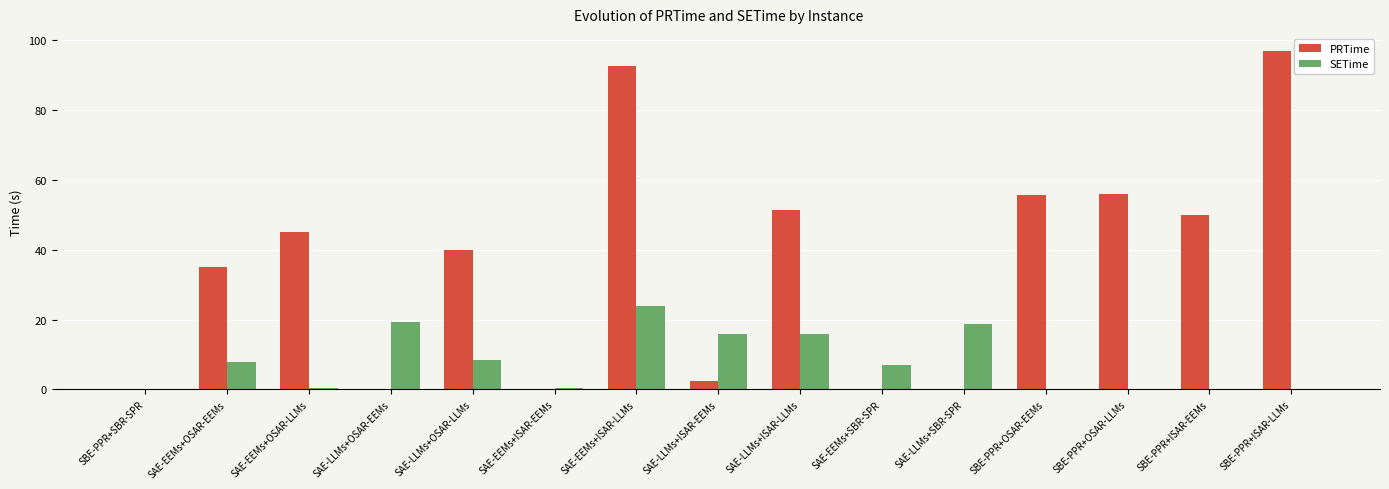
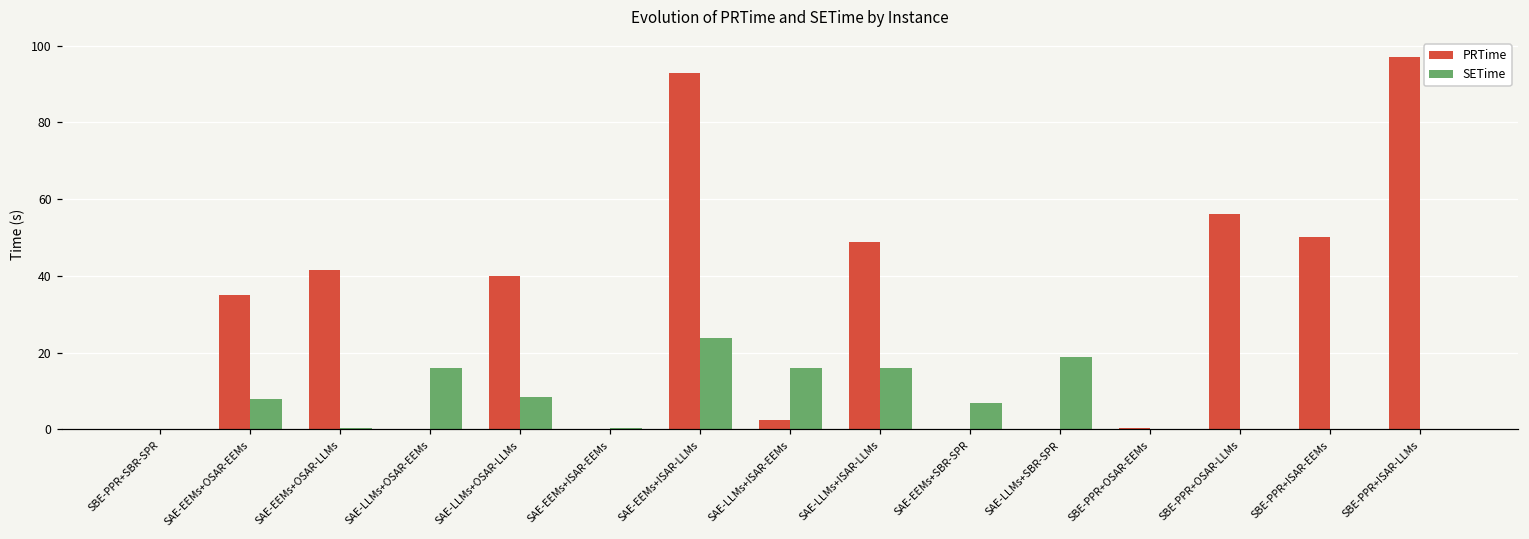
  {
    "PRTime": {
      "SAE-EEMs+OSAR-EEMs": 35,
-     "SAE-EEMs+OSAR-LLMs": 45,
+     "SAE-EEMs+OSAR-LLMs": 42,
      "SAE-LLMs+OSAR-LLMs": 40,
      "SAE-EEMs+ISAR-LLMs": 93,
      "SAE-LLMs+ISAR-EEMs": 3,
-     "SAE-LLMs+ISAR-LLMs": 51,
-     "SBE-PPR+OSAR-EEMs": 56,
+     "SAE-LLMs+ISAR-LLMs": 49,
+     "SBE-PPR+OSAR-EEMs": 0,
      "SBE-PPR+OSAR-LLMs": 56,
      "SBE-PPR+ISAR-EEMs": 50,
      "SBE-PPR+ISAR-LLMs": 97
    },
    "SETime": {
      "SAE-EEMs+OSAR-EEMs": 8,
-     "SAE-LLMs+OSAR-EEMs": 19,
+     "SAE-LLMs+OSAR-EEMs": 16,
      "SAE-LLMs+OSAR-LLMs": 8,
      "SAE-EEMs+ISAR-LLMs": 24,
      "SAE-LLMs+ISAR-EEMs": 16,
      "SAE-LLMs+ISAR-LLMs": 16,
      "SAE-EEMs+SBR-SPR": 7,
      "SAE-LLMs+SBR-SPR": 19
    }
  }
